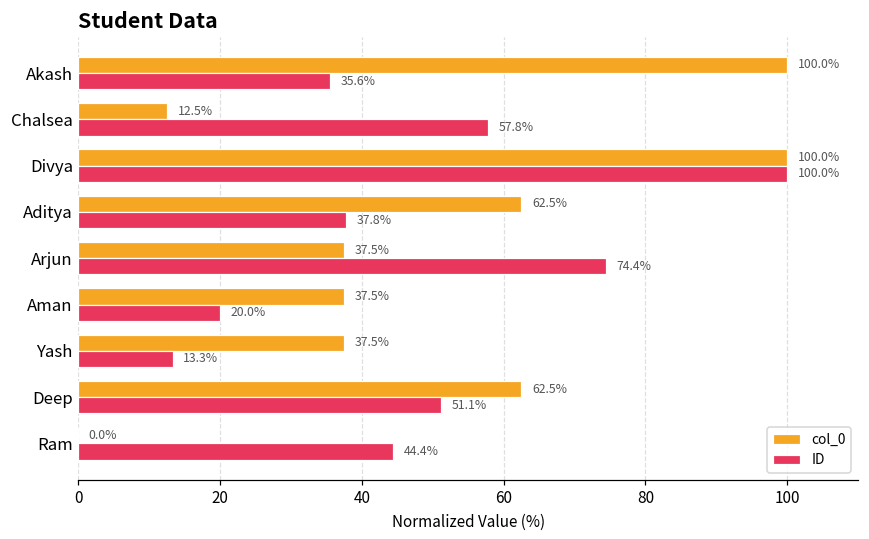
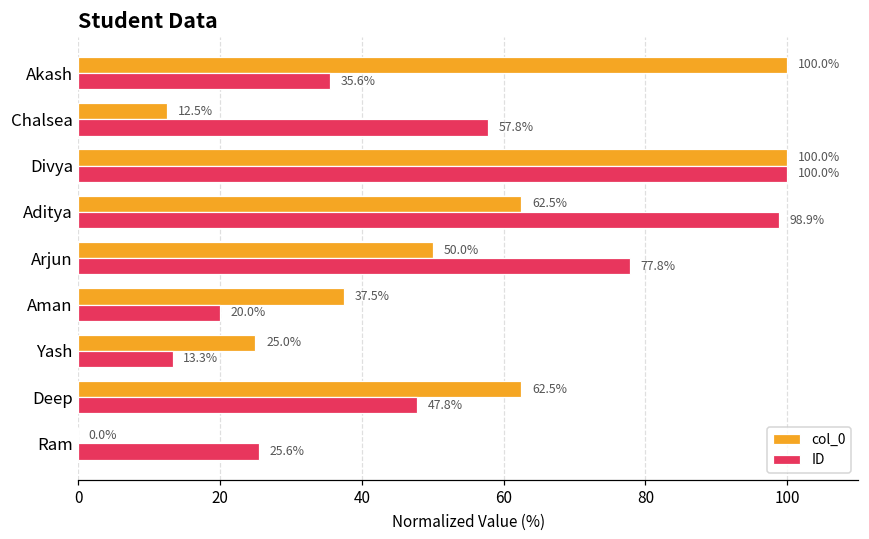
  {
    "col_0": {
      "Akash": "100.0%",
      "Chalsea": "12.5%",
      "Divya": "100.0%",
      "Aditya": "62.5%",
-     "Arjun": "37.5%",
+     "Arjun": "50.0%",
      "Aman": "37.5%",
-     "Yash": "37.5%",
+     "Yash": "25.0%",
      "Deep": "62.5%",
      "Ram": "0.0%"
    },
    "ID": {
      "Akash": "35.6%",
      "Chalsea": "57.8%",
      "Divya": "100.0%",
-     "Aditya": "37.8%",
-     "Arjun": "74.4%",
+     "Aditya": "98.9%",
+     "Arjun": "77.8%",
      "Aman": "20.0%",
      "Yash": "13.3%",
-     "Deep": "51.1%",
-     "Ram": "44.4%"
+     "Deep": "47.8%",
+     "Ram": "25.6%"
    }
  }
